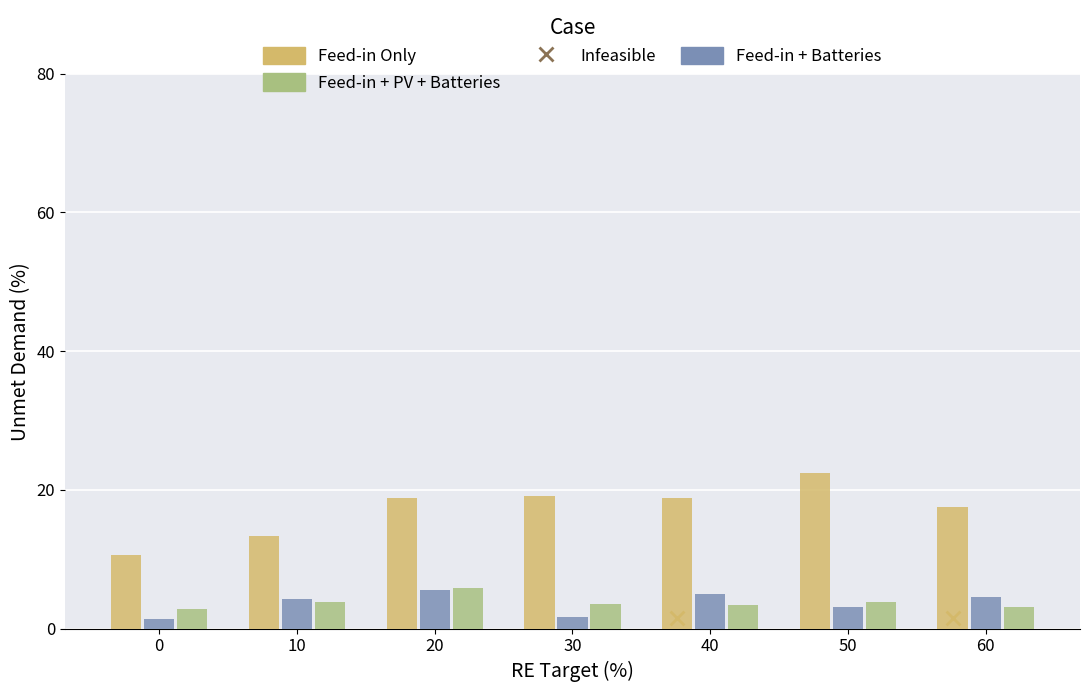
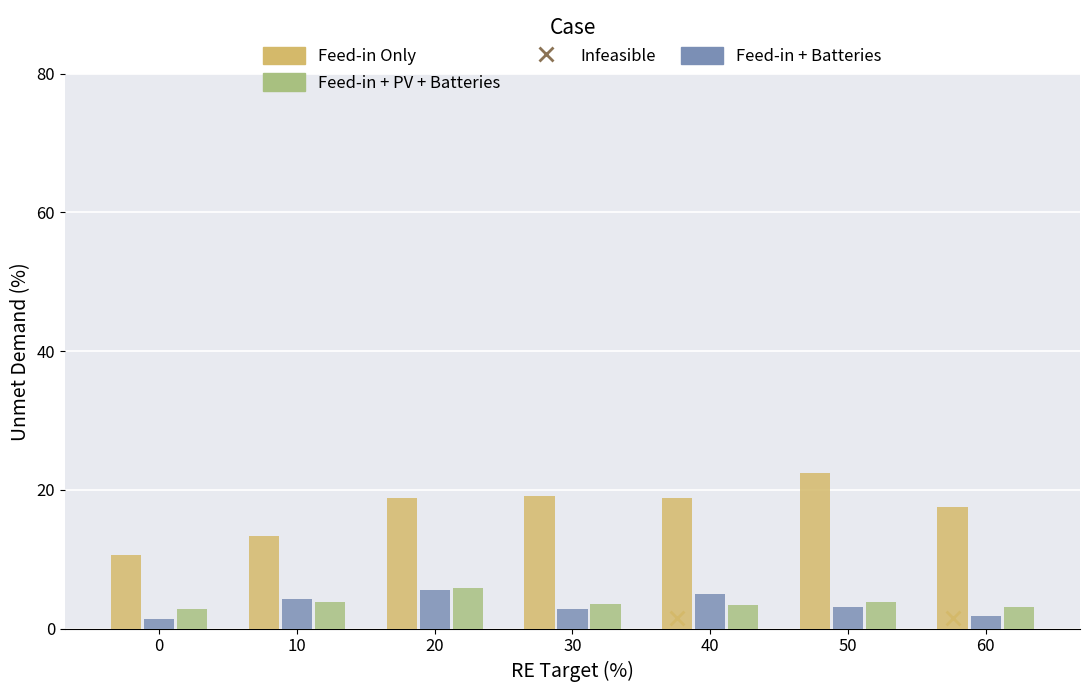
  {
    "Feed-in + Batteries": {
      "0": 1,
      "10": 4,
      "20": 6,
-     "30": 2,
+     "30": 3,
      "40": 5,
      "50": 3,
-     "60": 5
+     "60": 2
    }
  }
